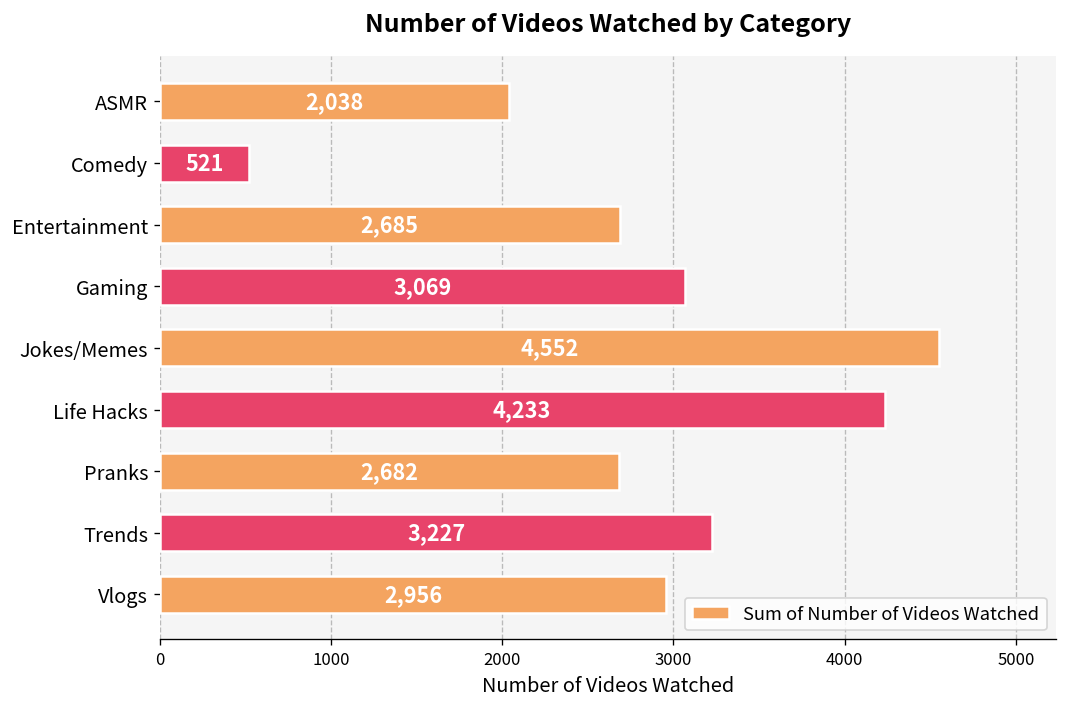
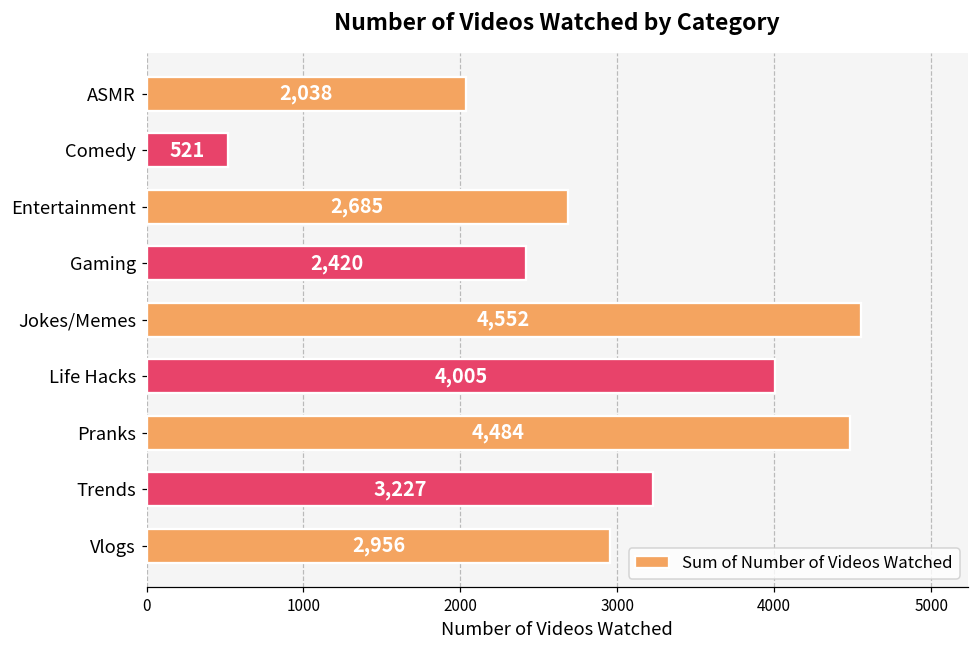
  {
    "ASMR": "2,038",
    "Comedy": "521",
    "Entertainment": "2,685",
-   "Gaming": "3,069",
+   "Gaming": "2,420",
    "Jokes/Memes": "4,552",
-   "Life Hacks": "4,233",
-   "Pranks": "2,682",
+   "Life Hacks": "4,005",
+   "Pranks": "4,484",
    "Trends": "3,227",
    "Vlogs": "2,956"
  }
